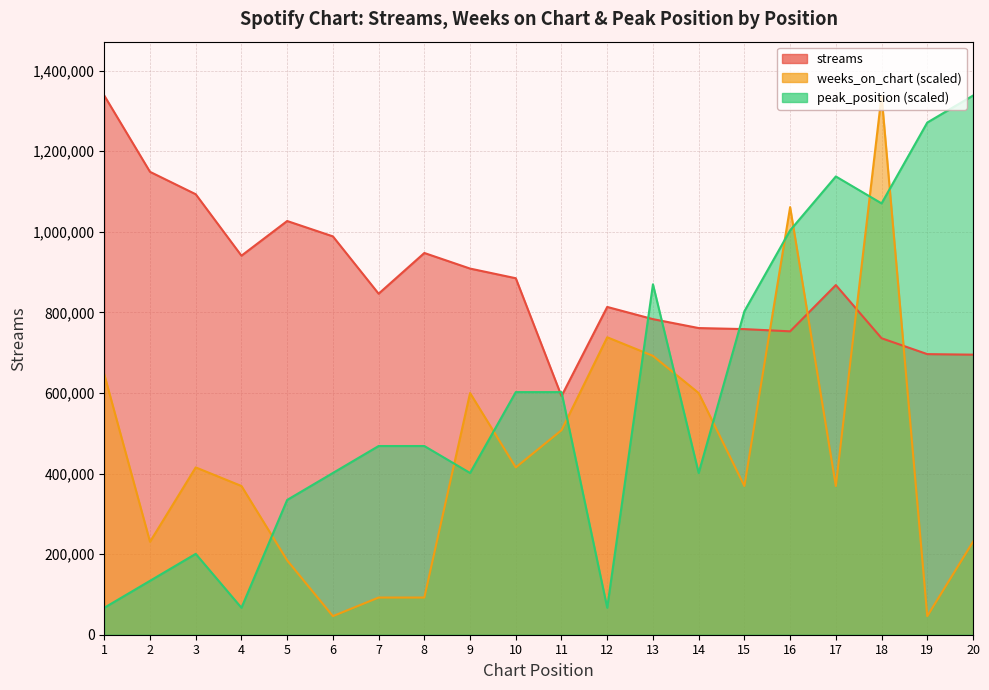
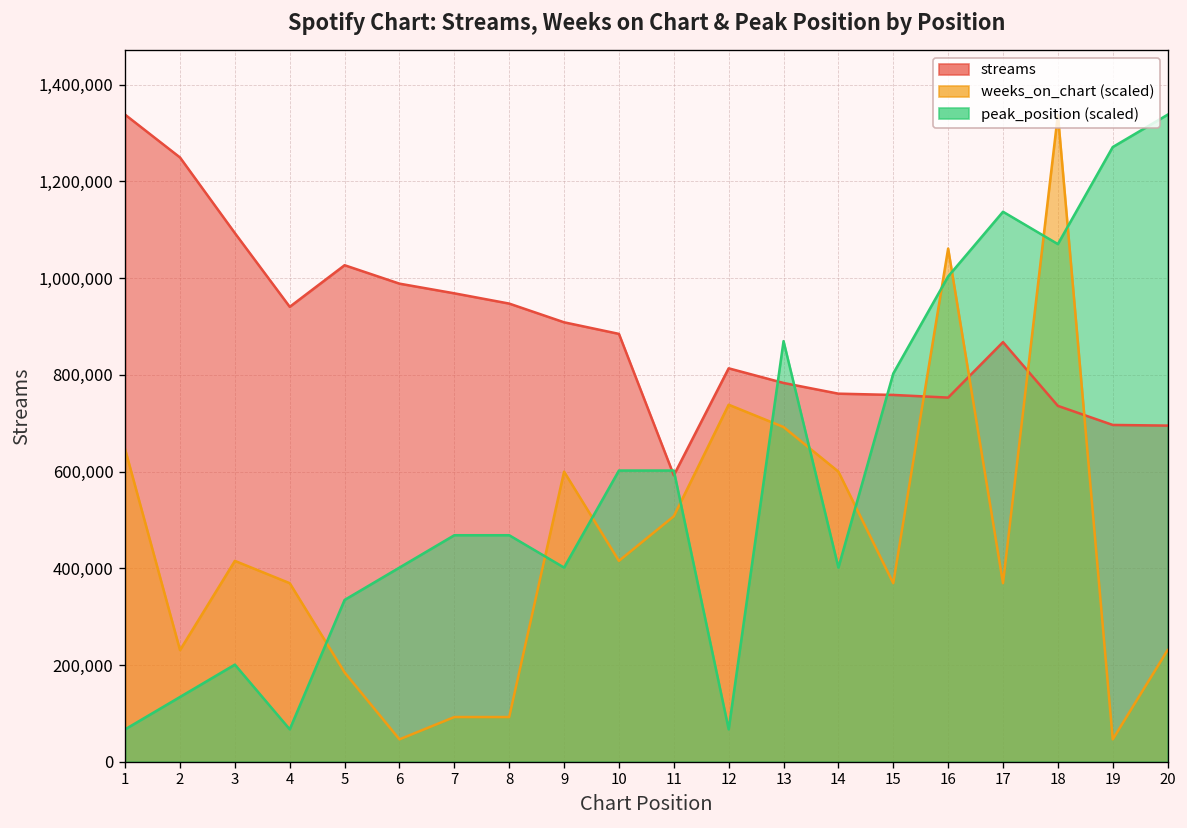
  {
    "streams": {
      "1": "1,340,000",
-     "2": "1,150,000",
+     "2": "1,250,000",
      "3": "1,090,000",
      "4": "940,000",
      "5": "1,030,000",
      "6": "990,000",
-     "7": "850,000",
+     "7": "970,000",
      "8": "950,000",
      "9": "910,000",
      "10": "880,000",
      "11": "590,000",
      "12": "810,000",
      "13": "780,000",
      "14": "760,000",
      "15": "760,000",
      "16": "750,000",
      "17": "870,000",
      "18": "740,000",
      "19": "700,000",
      "20": "690,000"
    }
  }
